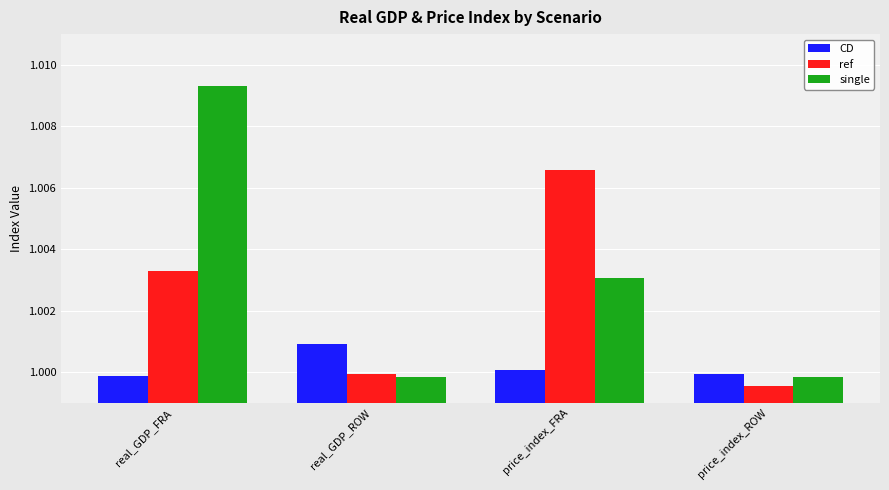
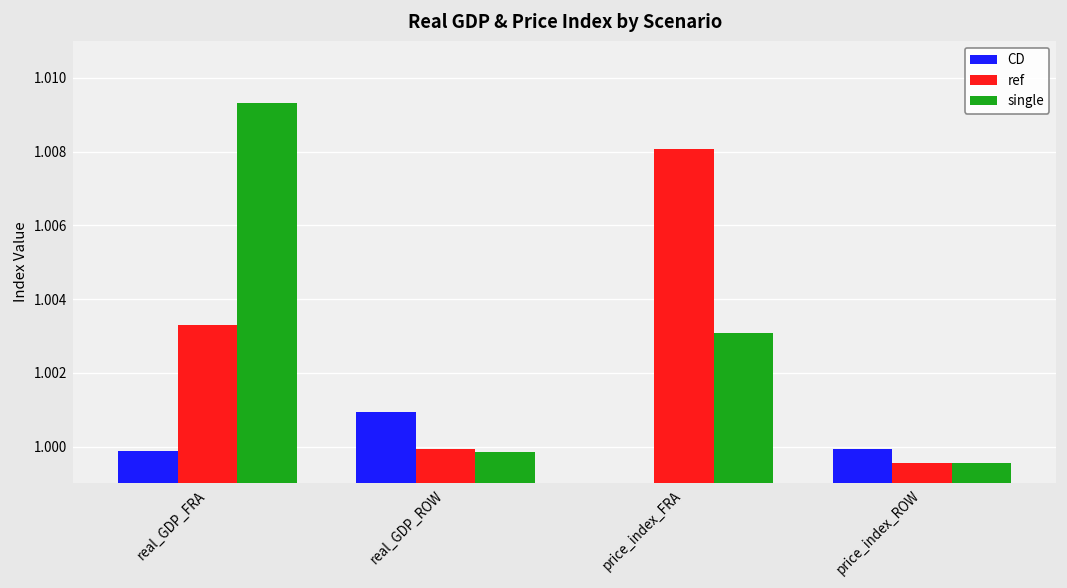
  {
    "CD": {
      "real_GDP_FRA": 0.9999,
      "real_GDP_ROW": 1.0009,
-     "price_index_FRA": 1.0001,
+     "price_index_FRA": 0.9990,
      "price_index_ROW": 0.9999
    },
    "ref": {
      "real_GDP_FRA": 1.0033,
      "real_GDP_ROW": 0.9999,
-     "price_index_FRA": 1.0066,
+     "price_index_FRA": 1.0081,
      "price_index_ROW": 0.9996
    },
    "single": {
      "real_GDP_FRA": 1.0093,
      "real_GDP_ROW": 0.9998,
      "price_index_FRA": 1.0031,
-     "price_index_ROW": 0.9998
+     "price_index_ROW": 0.9996
    }
  }
